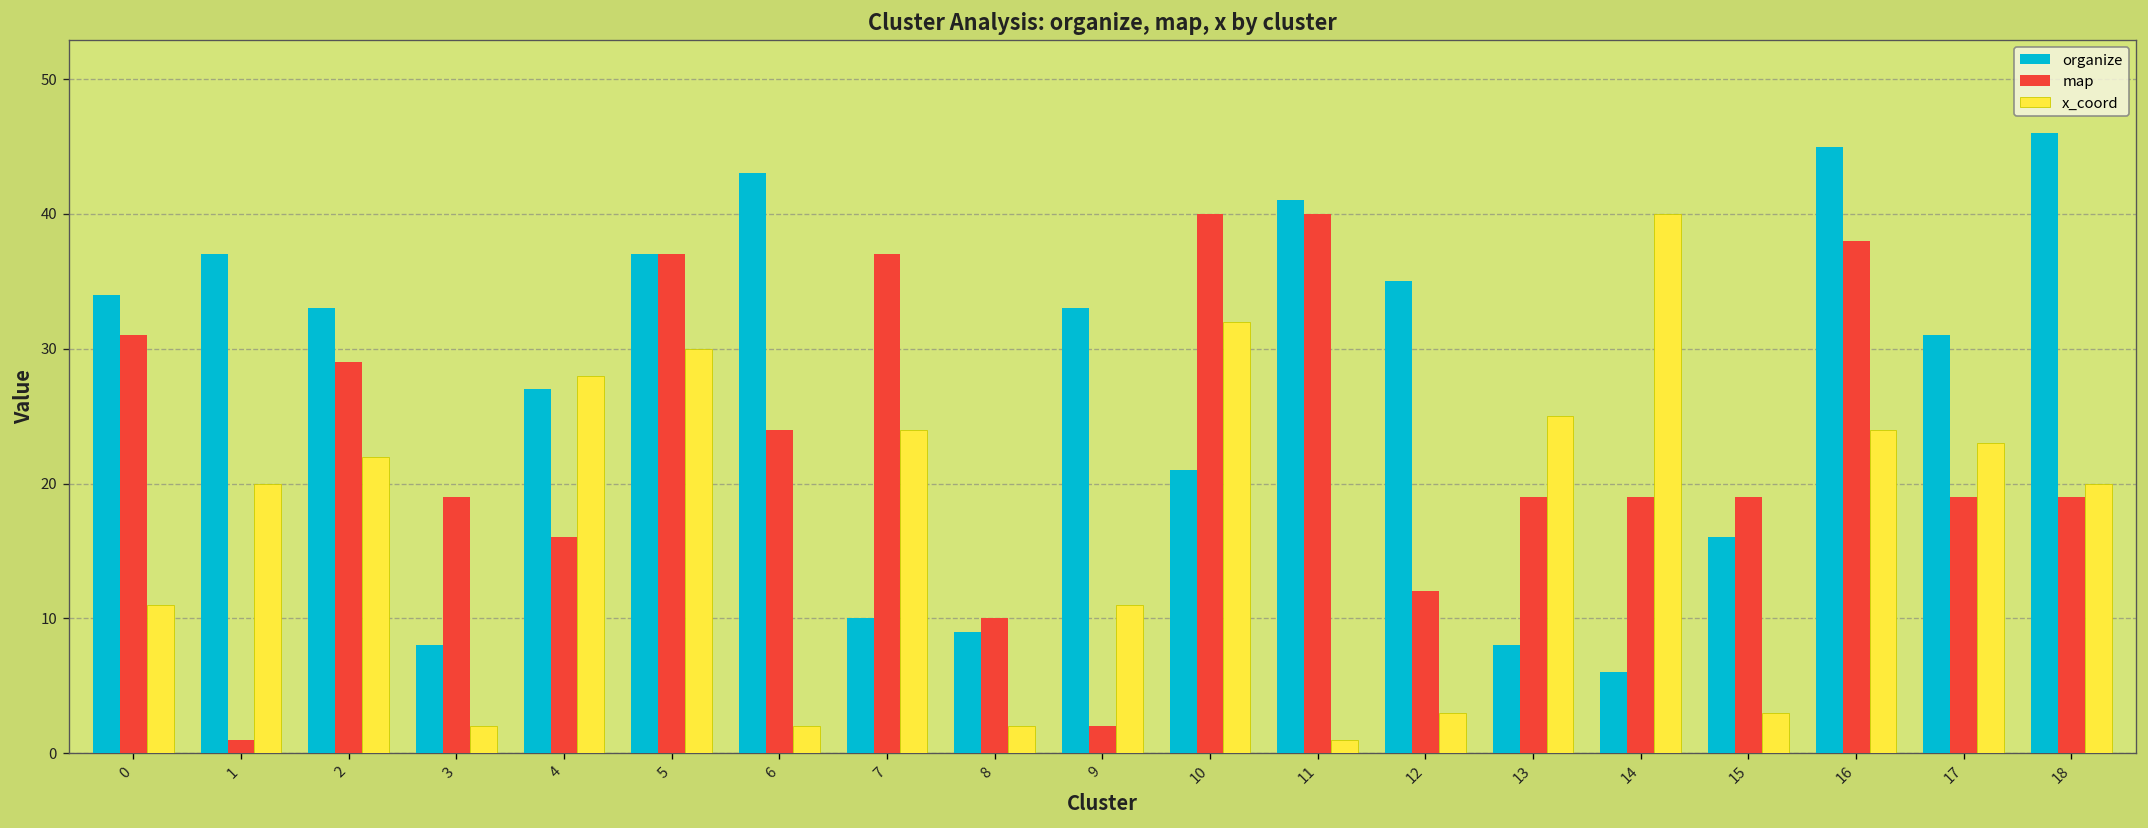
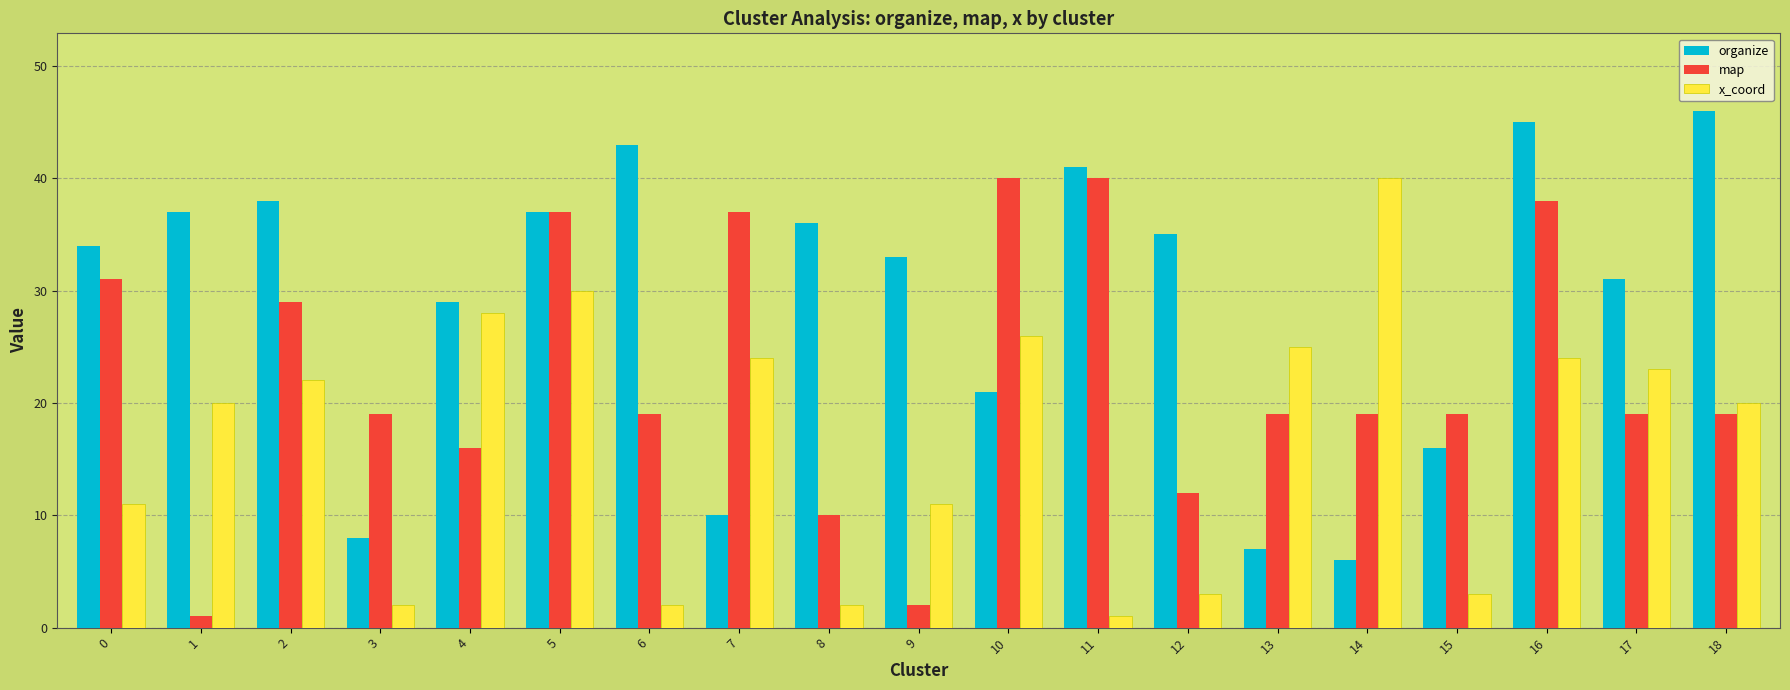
  {
    "organize": {
      "0": 34,
      "1": 37,
-     "2": 33,
+     "2": 38,
      "3": 8,
-     "4": 27,
+     "4": 29,
      "5": 37,
      "6": 43,
      "7": 10,
-     "8": 9,
+     "8": 36,
      "9": 33,
      "10": 21,
      "11": 41,
      "12": 35,
-     "13": 8,
+     "13": 7,
      "14": 6,
      "15": 16,
      "16": 45,
      "17": 31,
      "18": 46
    },
    "map": {
      "0": 31,
      "1": 1,
      "2": 29,
      "3": 19,
      "4": 16,
      "5": 37,
-     "6": 24,
+     "6": 19,
      "7": 37,
      "8": 10,
      "9": 2,
      "10": 40,
      "11": 40,
      "12": 12,
      "13": 19,
      "14": 19,
      "15": 19,
      "16": 38,
      "17": 19,
      "18": 19
    },
    "x_coord": {
      "0": 11,
      "1": 20,
      "2": 22,
      "3": 2,
      "4": 28,
      "5": 30,
      "6": 2,
      "7": 24,
      "8": 2,
      "9": 11,
-     "10": 32,
+     "10": 26,
      "11": 1,
      "12": 3,
      "13": 25,
      "14": 40,
      "15": 3,
      "16": 24,
      "17": 23,
      "18": 20
    }
  }
